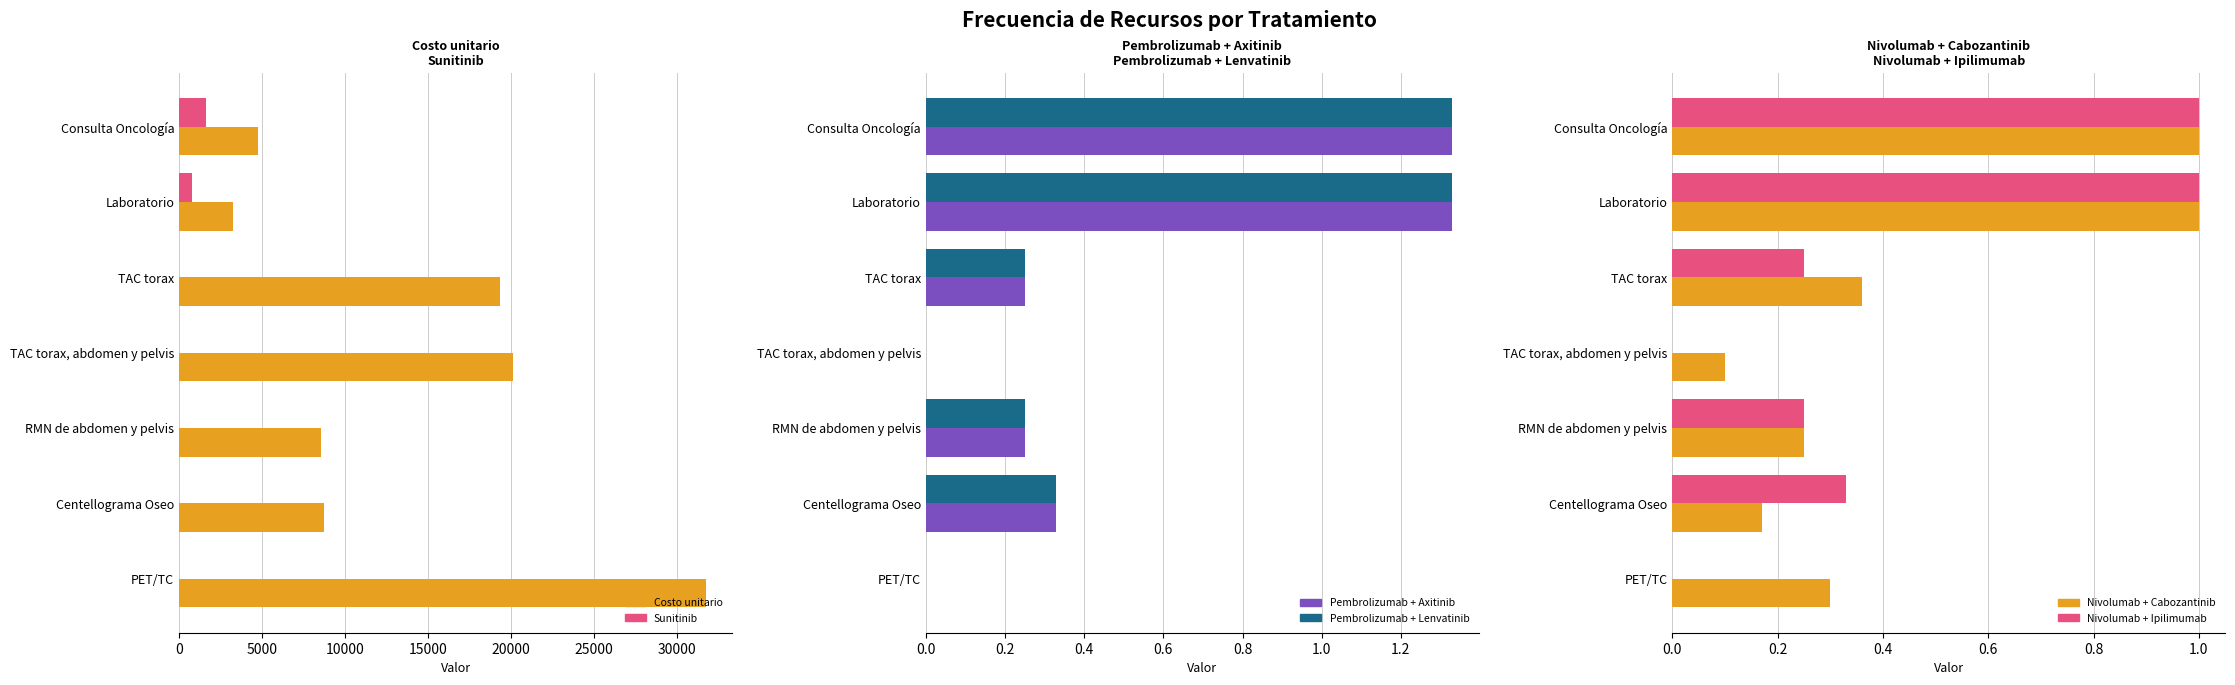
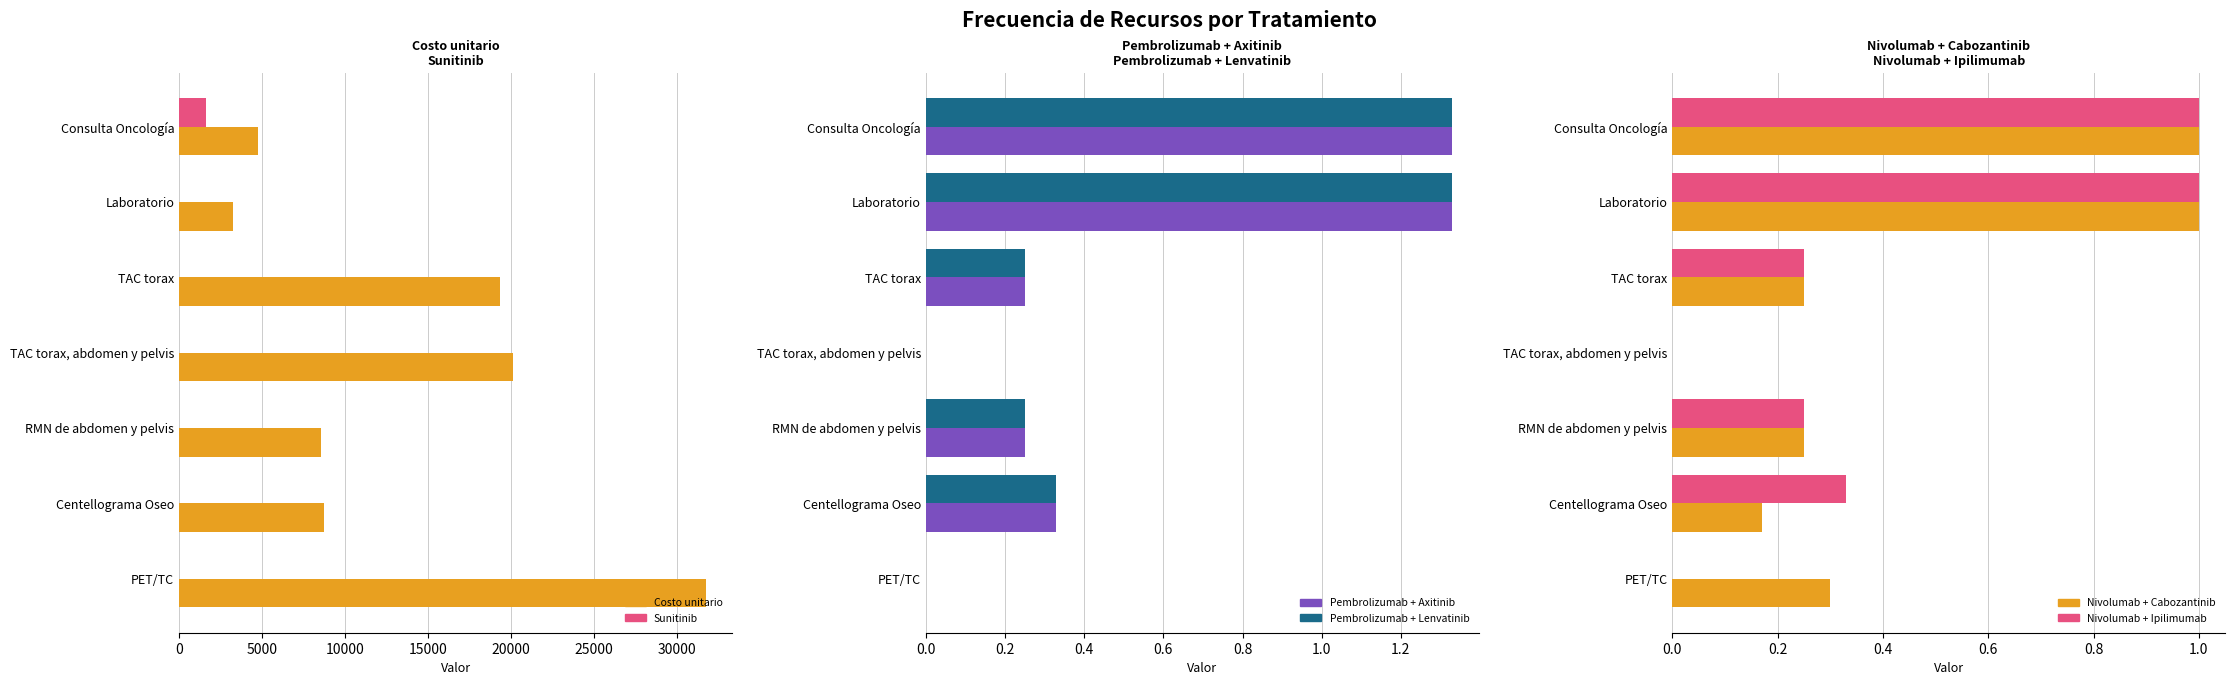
  {
    "Costo unitario Sunitinib": {
      "Costo unitario": {
        "Consulta Oncología": 4800,
        "Laboratorio": 3200,
        "TAC torax": 19300,
        "TAC torax, abdomen y pelvis": 20100,
        "RMN de abdomen y pelvis": 8600,
        "Centellograma Oseo": 8700,
        "PET/TC": 31800
      },
      "Sunitinib": {
        "Consulta Oncología": 1600,
-       "Laboratorio": 800,
+       "Laboratorio": 0,
        "TAC torax, abdomen y pelvis": 0,
        "PET/TC": 0
      }
    },
    "Pembrolizumab + Axitinib Pembrolizumab + Lenvatinib": {
      "Pembrolizumab + Axitinib": {
        "Consulta Oncología": 1.33,
        "Laboratorio": 1.33,
        "TAC torax": 0.25,
        "TAC torax, abdomen y pelvis": 0.00,
        "RMN de abdomen y pelvis": 0.25,
        "Centellograma Oseo": 0.33,
        "PET/TC": 0.00
      },
      "Pembrolizumab + Lenvatinib": {
        "Consulta Oncología": 1.33,
        "Laboratorio": 1.33,
        "TAC torax": 0.25,
        "TAC torax, abdomen y pelvis": 0.00,
        "RMN de abdomen y pelvis": 0.25,
        "Centellograma Oseo": 0.33,
        "PET/TC": 0.00
      }
    },
    "Nivolumab + Cabozantinib Nivolumab + Ipilimumab": {
      "Nivolumab + Cabozantinib": {
        "Consulta Oncología": 1.00,
        "Laboratorio": 1.00,
-       "TAC torax": 0.36,
-       "TAC torax, abdomen y pelvis": 0.1,
+       "TAC torax": 0.25,
+       "TAC torax, abdomen y pelvis": 0.0,
        "RMN de abdomen y pelvis": 0.25,
        "Centellograma Oseo": 0.17,
        "PET/TC": 0.30
      },
      "Nivolumab + Ipilimumab": {
        "Consulta Oncología": 1.00,
        "Laboratorio": 1.00,
        "TAC torax": 0.25,
        "TAC torax, abdomen y pelvis": 0.00,
        "RMN de abdomen y pelvis": 0.25,
        "Centellograma Oseo": 0.33,
        "PET/TC": 0.00
      }
    }
  }
